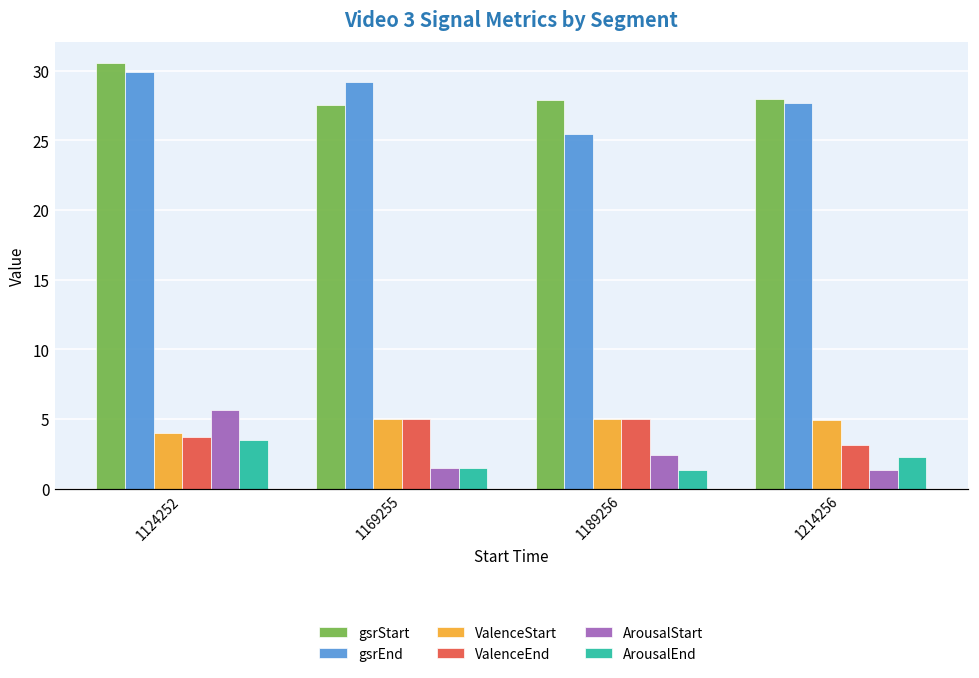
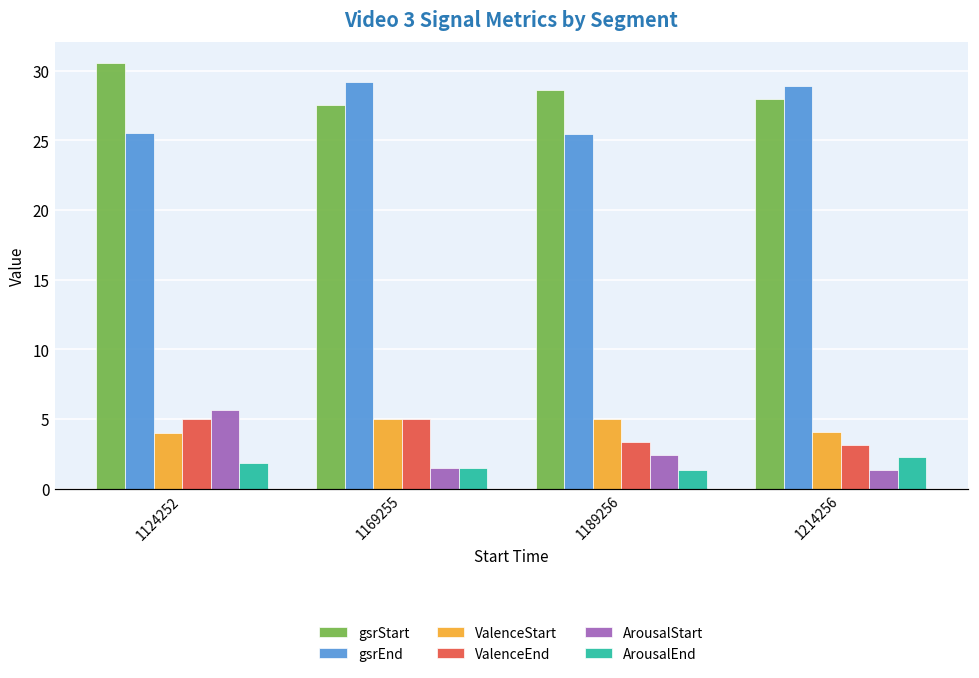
  {
    "gsrStart": {
      "1124252": 30.5,
      "1169255": 27.5,
-     "1189256": 27.9,
+     "1189256": 28.6,
      "1214256": 27.9
    },
    "gsrEnd": {
-     "1124252": 29.9,
+     "1124252": 25.5,
      "1169255": 29.2,
      "1189256": 25.5,
-     "1214256": 27.7
+     "1214256": 28.9
    },
    "ValenceStart": {
      "1124252": 4.0,
      "1169255": 5.0,
      "1189256": 5.0,
-     "1214256": 5.0
+     "1214256": 4.1
    },
    "ValenceEnd": {
-     "1124252": 3.7,
+     "1124252": 5.0,
      "1169255": 5.0,
-     "1189256": 5.0,
+     "1189256": 3.4,
      "1214256": 3.1
    },
    "ArousalStart": {
      "1124252": 5.6,
      "1169255": 1.5,
      "1189256": 2.4,
      "1214256": 1.3
    },
    "ArousalEnd": {
-     "1124252": 3.5,
+     "1124252": 1.8,
      "1169255": 1.5,
      "1189256": 1.3,
      "1214256": 2.2
    }
  }
